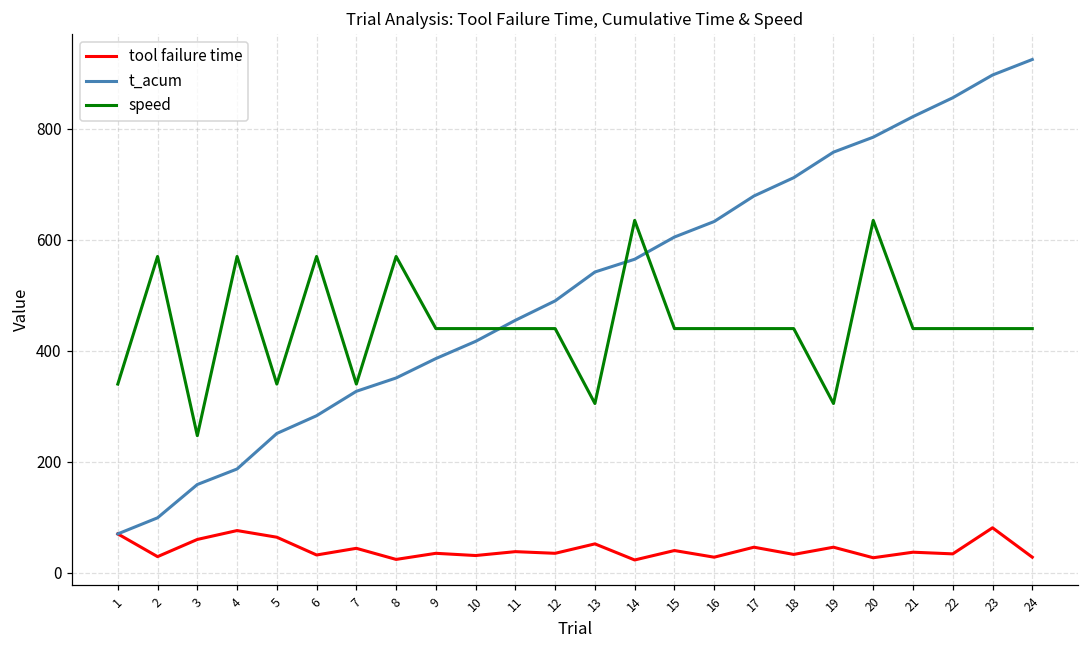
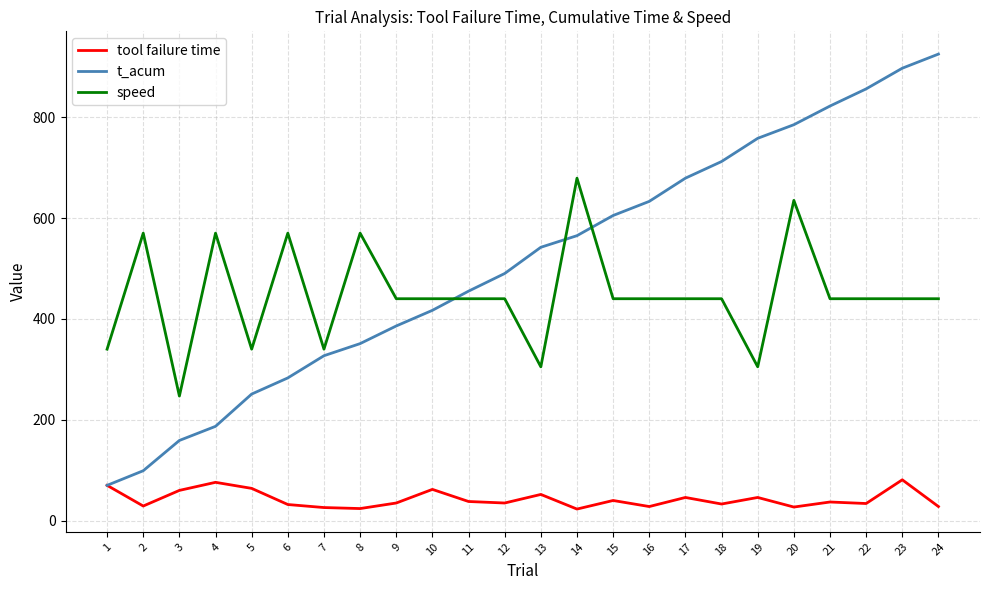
  {
    "tool failure time": {
      "2": 30,
      "3": 60,
      "4": 80,
      "5": 60,
      "6": 30,
-     "7": 40,
+     "7": 30,
      "8": 20,
      "9": 40,
-     "10": 30,
+     "10": 60,
      "11": 40,
      "12": 40,
      "13": 50,
      "14": 20,
      "15": 40,
      "16": 30,
      "17": 50,
      "18": 30,
      "19": 50,
      "20": 30,
      "21": 40,
      "22": 30,
      "23": 80,
      "24": 30
    },
    "t_acum": {
      "2": 100,
      "3": 160,
      "4": 190,
      "5": 250,
      "6": 280,
      "7": 330,
      "8": 350,
      "9": 390,
      "10": 420,
      "11": 460,
      "12": 490,
      "13": 540,
      "14": 570,
      "15": 610,
      "16": 630,
      "17": 680,
      "18": 710,
      "19": 760,
      "20": 790,
      "21": 820,
      "22": 860,
      "23": 900,
      "24": 930
    },
    "speed": {
      "1": 340,
      "2": 570,
      "3": 250,
      "4": 570,
      "5": 340,
      "6": 570,
      "7": 340,
      "8": 570,
      "9": 440,
      "10": 440,
      "11": 440,
      "12": 440,
      "13": 310,
-     "14": 640,
+     "14": 680,
      "15": 440,
      "16": 440,
      "17": 440,
      "18": 440,
      "19": 310,
      "20": 640,
      "21": 440,
      "22": 440,
      "23": 440,
      "24": 440
    }
  }
